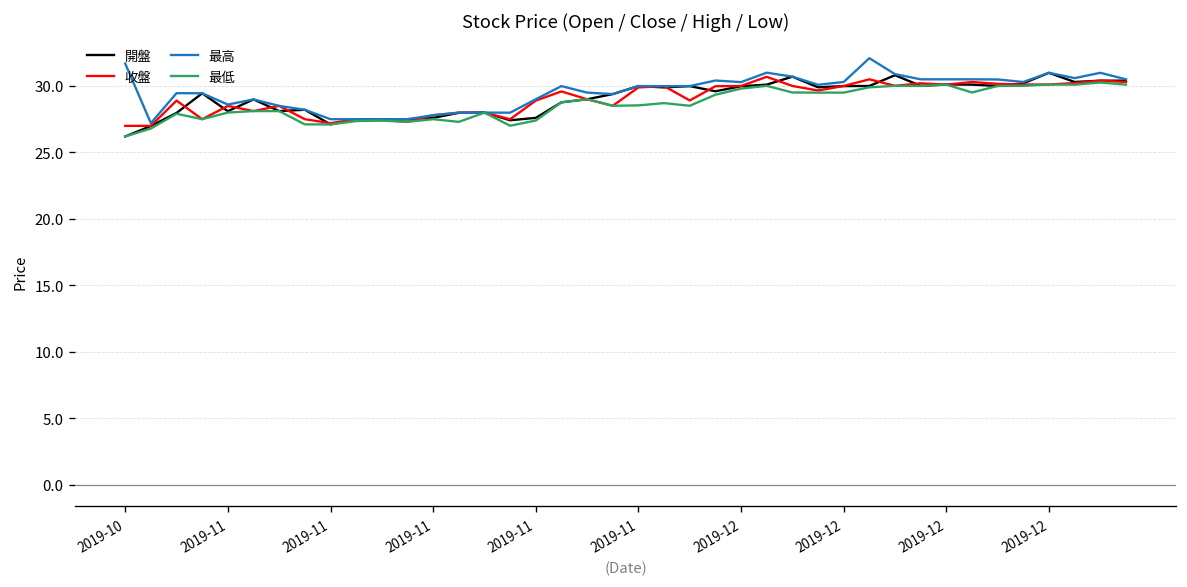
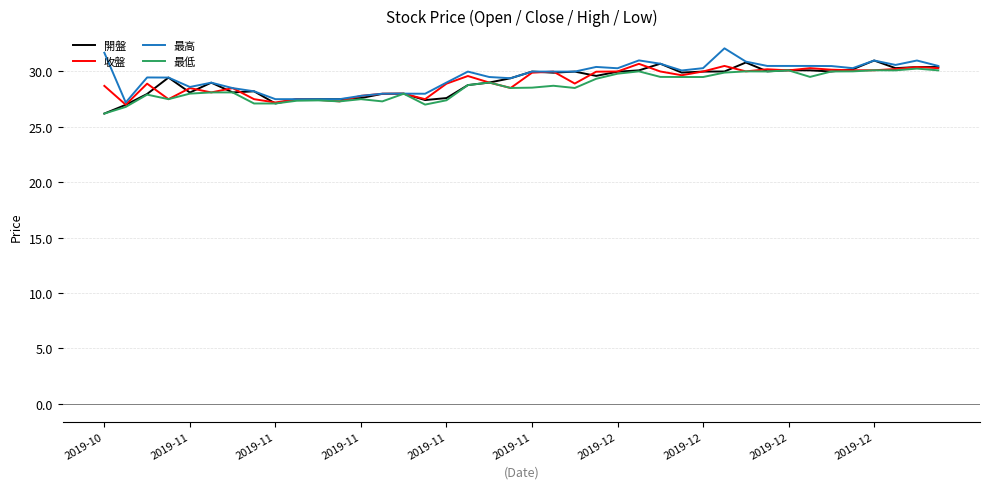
  {
    "收盤": {
-     "2019-10": 27.0
+     "2019-10": 28.7
    },
    "最高": {
      "2019-10": 31.7
    }
  }
